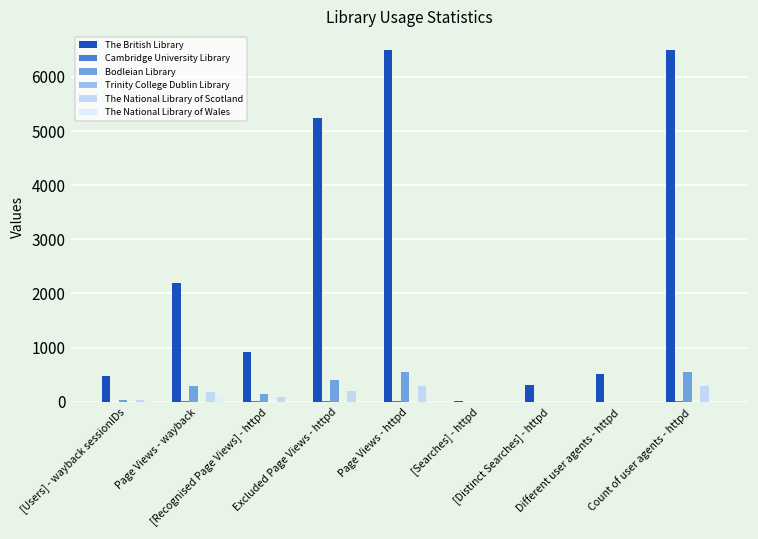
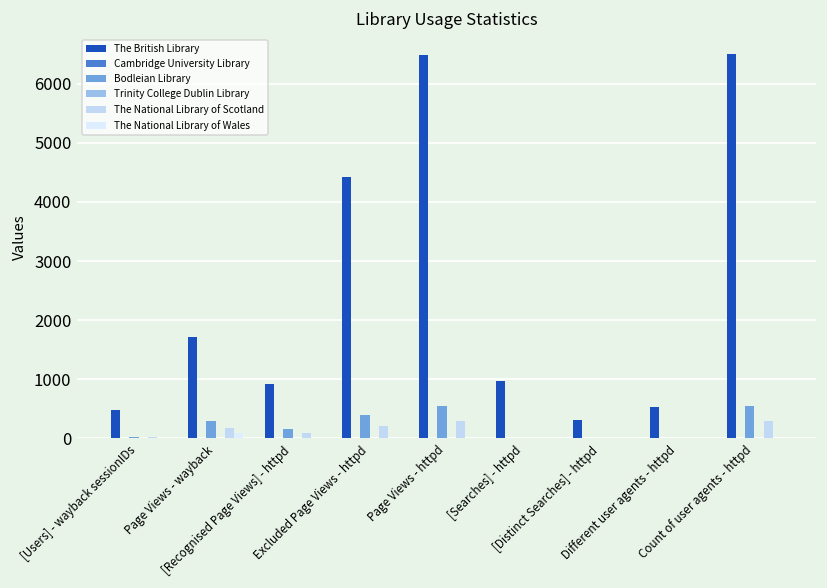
  {
    "The British Library": {
      "[Users] - wayback sessionIDs": 500,
-     "Page Views - wayback": 2200,
+     "Page Views - wayback": 1700,
      "[Recognised Page Views] - httpd": 900,
-     "Excluded Page Views - httpd": 5200,
+     "Excluded Page Views - httpd": 4400,
      "Page Views - httpd": 6500,
-     "[Searches] - httpd": 0,
+     "[Searches] - httpd": 1000,
      "[Distinct Searches] - httpd": 300,
      "Different user agents - httpd": 500,
      "Count of user agents - httpd": 6500
    }
  }
